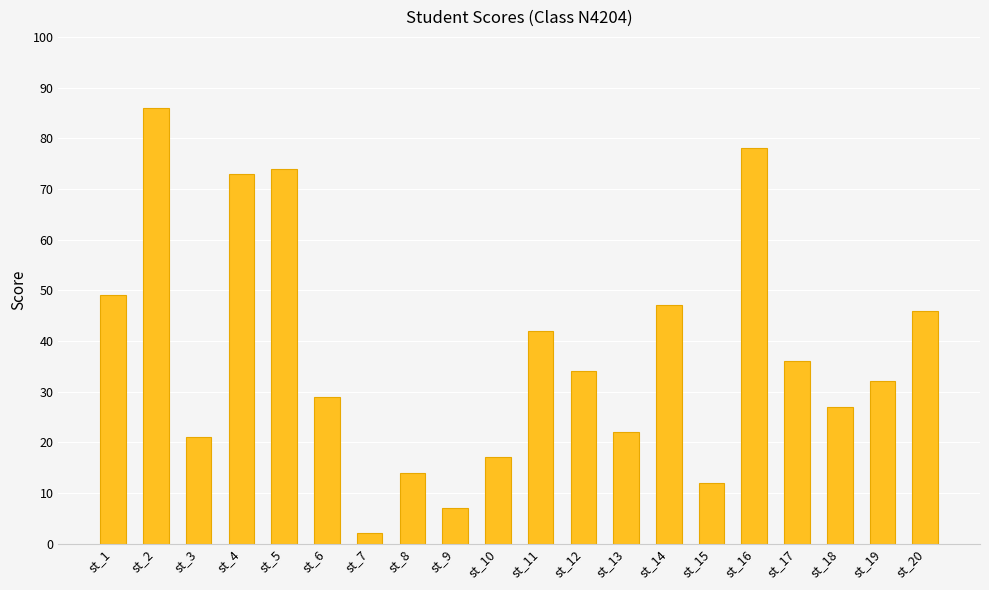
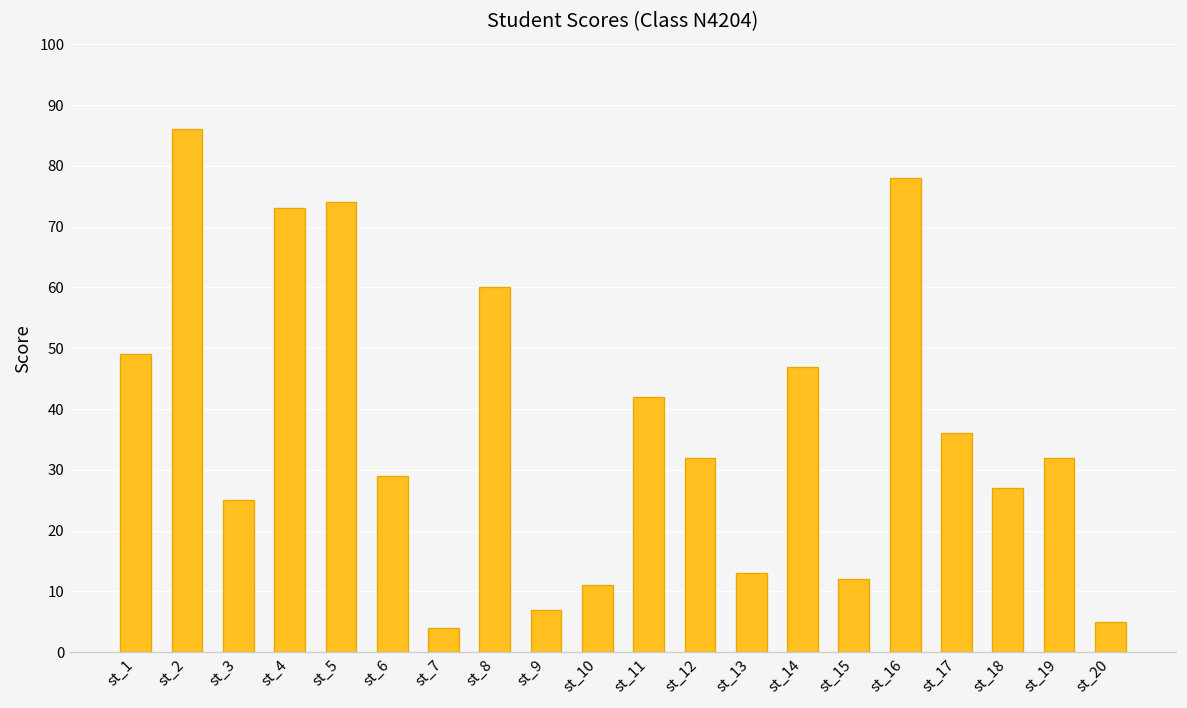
  {
    "st_1": 49,
    "st_2": 86,
-   "st_3": 21,
+   "st_3": 25,
    "st_4": 73,
    "st_5": 74,
    "st_6": 29,
-   "st_7": 2,
-   "st_8": 14,
+   "st_7": 4,
+   "st_8": 60,
    "st_9": 7,
-   "st_10": 17,
+   "st_10": 11,
    "st_11": 42,
-   "st_12": 34,
-   "st_13": 22,
+   "st_12": 32,
+   "st_13": 13,
    "st_14": 47,
    "st_15": 12,
    "st_16": 78,
    "st_17": 36,
    "st_18": 27,
    "st_19": 32,
-   "st_20": 46
+   "st_20": 5
  }
